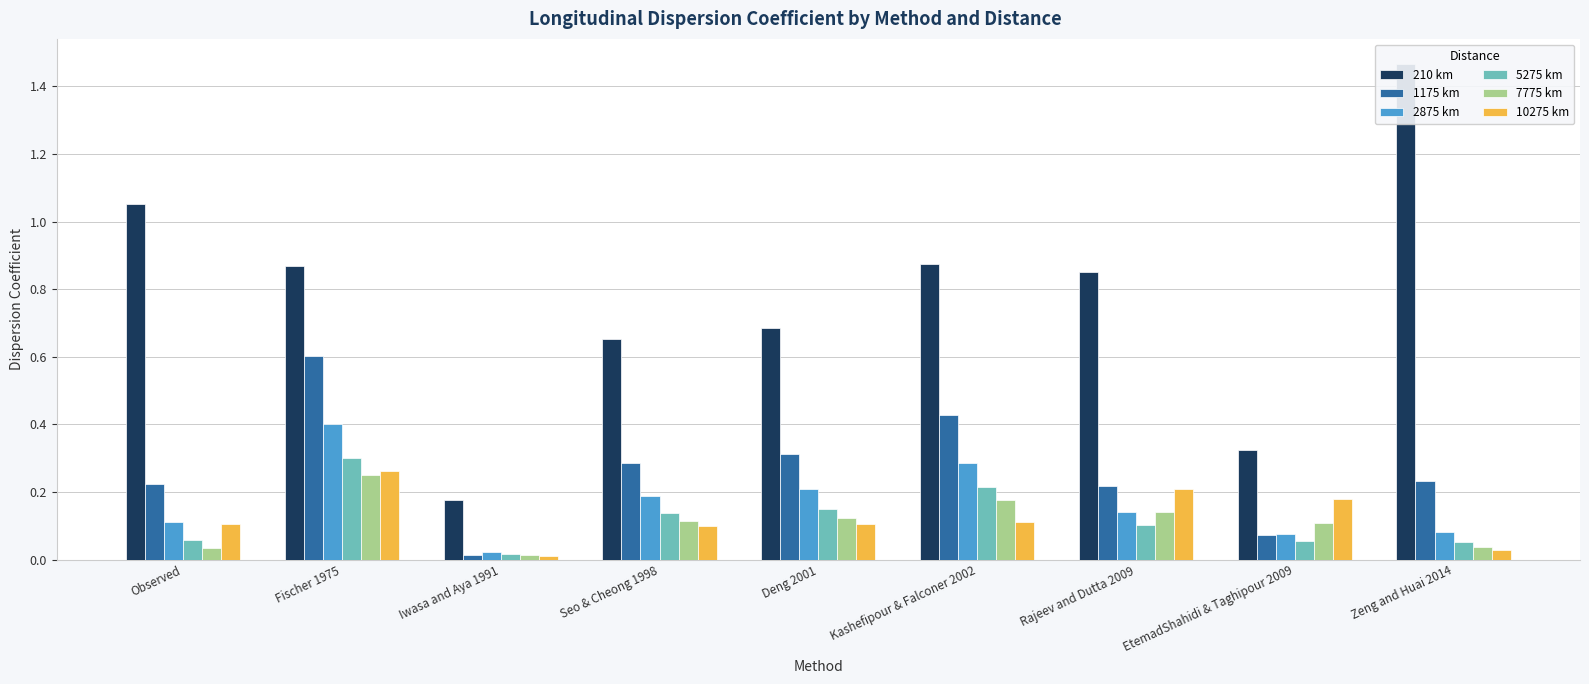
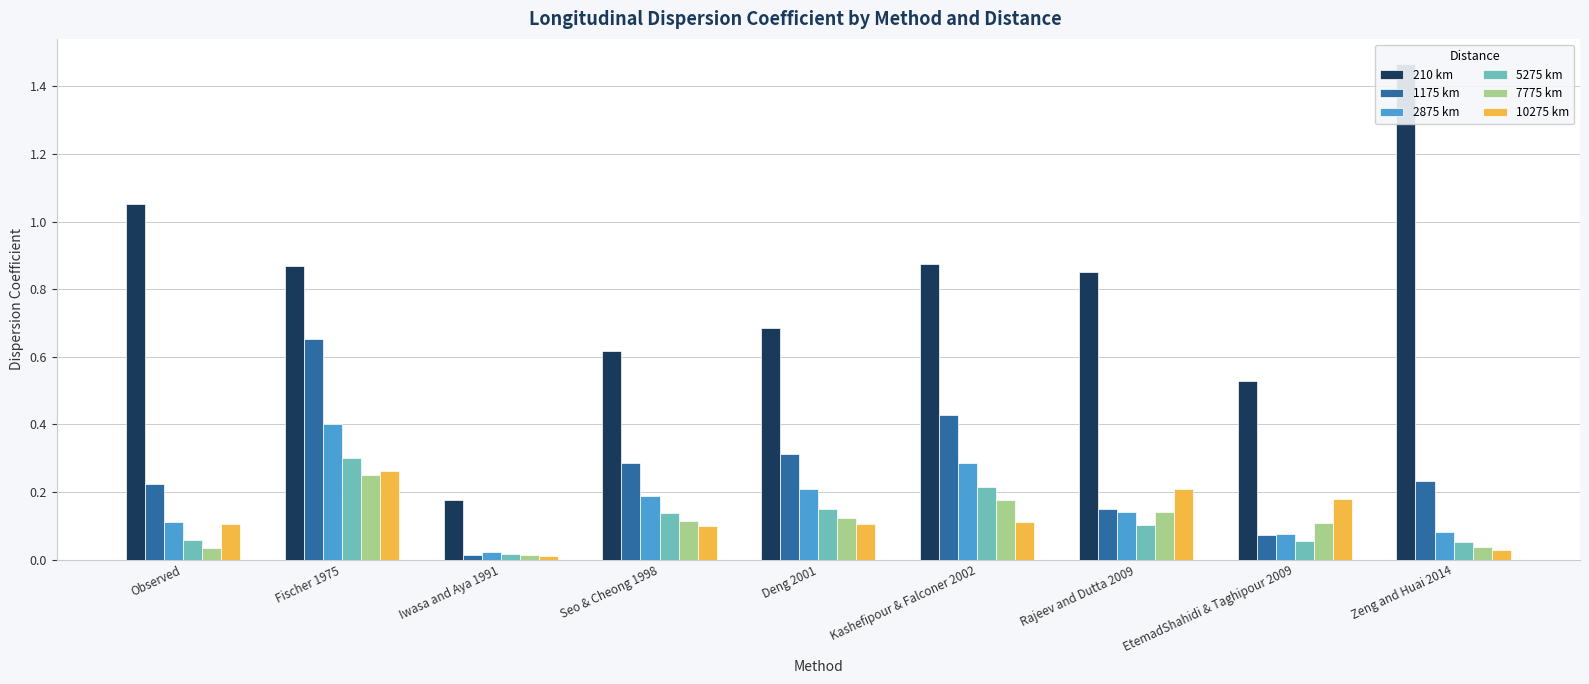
  {
    "210 km": {
      "Observed": 1.05,
      "Fischer 1975": 0.87,
      "Iwasa and Aya 1991": 0.18,
-     "Seo & Cheong 1998": 0.65,
+     "Seo & Cheong 1998": 0.62,
      "Deng 2001": 0.69,
      "Kashefipour & Falconer 2002": 0.88,
      "Rajeev and Dutta 2009": 0.85,
-     "EtemadShahidi & Taghipour 2009": 0.32
+     "EtemadShahidi & Taghipour 2009": 0.53
    },
    "1175 km": {
      "Observed": 0.23,
-     "Fischer 1975": 0.60,
+     "Fischer 1975": 0.65,
      "Iwasa and Aya 1991": 0.01,
      "Seo & Cheong 1998": 0.29,
      "Deng 2001": 0.31,
      "Kashefipour & Falconer 2002": 0.43,
-     "Rajeev and Dutta 2009": 0.22,
+     "Rajeev and Dutta 2009": 0.15,
      "EtemadShahidi & Taghipour 2009": 0.07,
      "Zeng and Huai 2014": 0.23
    },
    "7775 km": {
      "Observed": 0.03,
      "Fischer 1975": 0.25,
      "Iwasa and Aya 1991": 0.01,
      "Seo & Cheong 1998": 0.11,
      "Deng 2001": 0.12,
      "Kashefipour & Falconer 2002": 0.18,
      "Rajeev and Dutta 2009": 0.14,
      "EtemadShahidi & Taghipour 2009": 0.11,
      "Zeng and Huai 2014": 0.04
    },
    "10275 km": {
      "Observed": 0.11,
      "Fischer 1975": 0.26,
      "Iwasa and Aya 1991": 0.01,
      "Seo & Cheong 1998": 0.10,
      "Deng 2001": 0.11,
      "Kashefipour & Falconer 2002": 0.11,
      "Rajeev and Dutta 2009": 0.21,
      "EtemadShahidi & Taghipour 2009": 0.18,
      "Zeng and Huai 2014": 0.03
    }
  }
